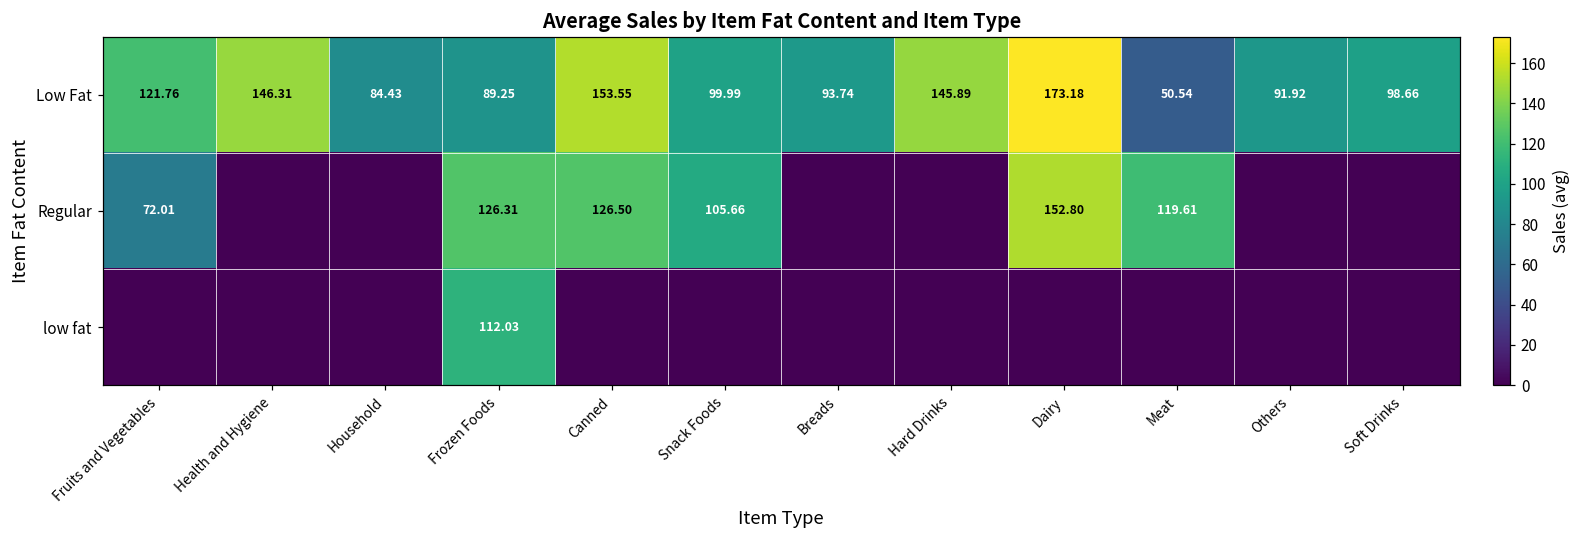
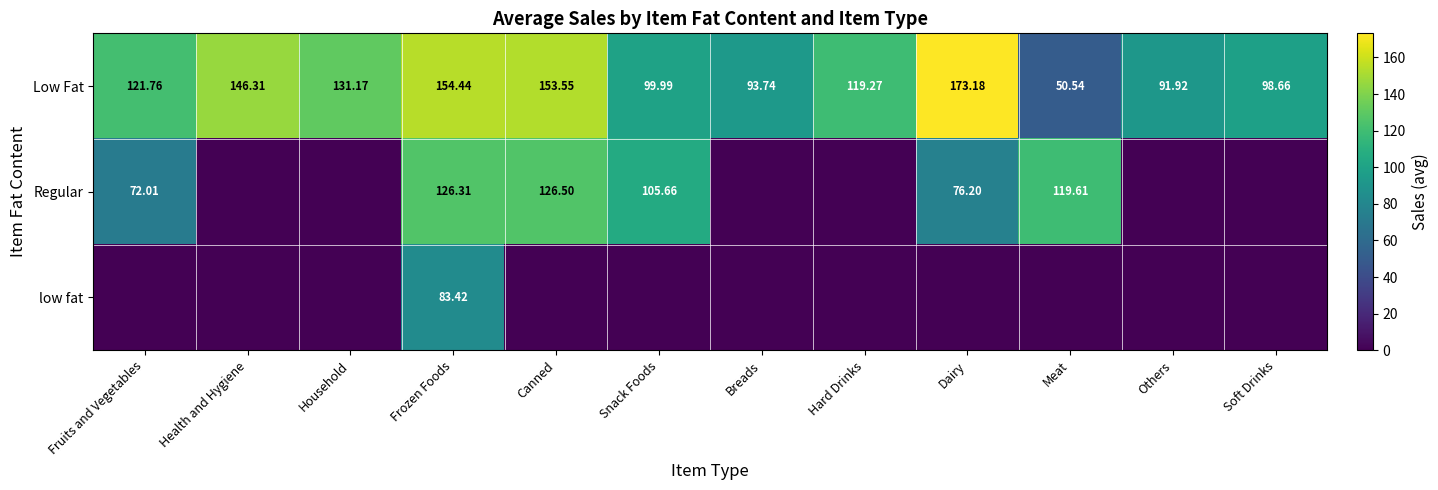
  {
    "Low Fat": {
      "Fruits and Vegetables": 121.76,
      "Health and Hygiene": 146.31,
-     "Household": 84.43,
-     "Frozen Foods": 89.25,
+     "Household": 131.17,
+     "Frozen Foods": 154.44,
      "Canned": 153.55,
      "Snack Foods": 99.99,
      "Breads": 93.74,
-     "Hard Drinks": 145.89,
+     "Hard Drinks": 119.27,
      "Dairy": 173.18,
      "Meat": 50.54,
      "Others": 91.92,
      "Soft Drinks": 98.66
    },
    "Regular": {
      "Fruits and Vegetables": 72.01,
      "Frozen Foods": 126.31,
      "Canned": 126.50,
      "Snack Foods": 105.66,
-     "Dairy": 152.80,
+     "Dairy": 76.20,
      "Meat": 119.61
    },
    "low fat": {
-     "Frozen Foods": 112.03
+     "Frozen Foods": 83.42
    }
  }
